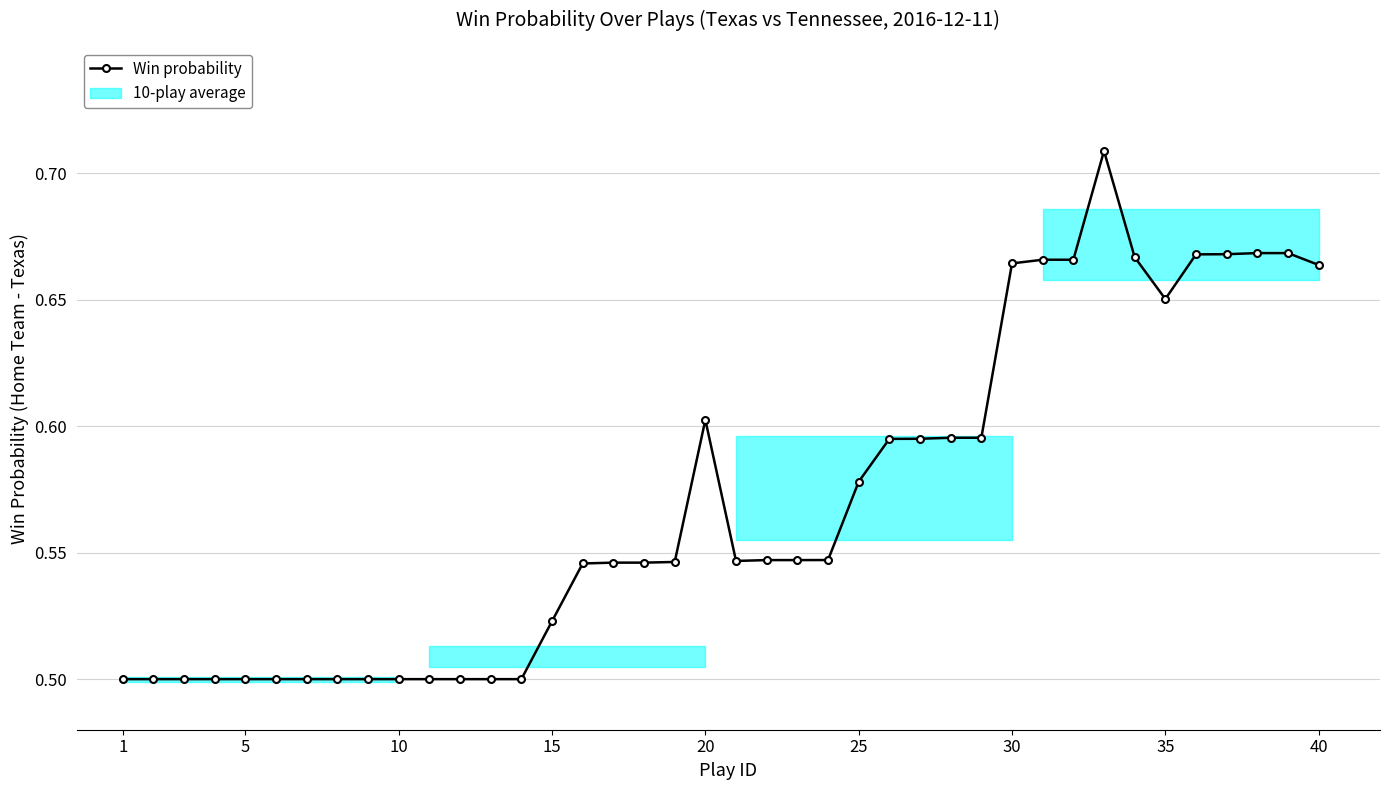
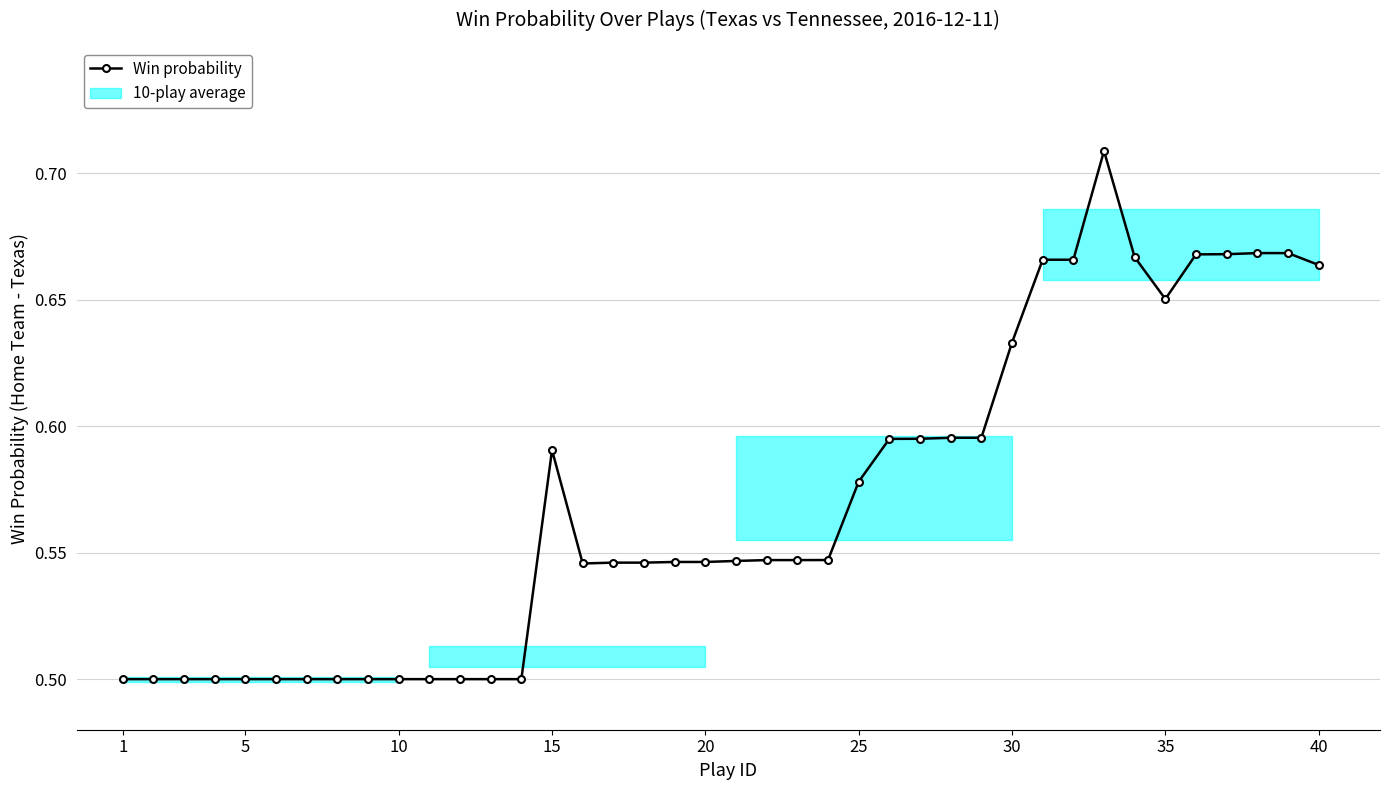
  {
    "Win probability": {
      "5": 0.500,
-     "15": 0.523,
-     "20": 0.603,
+     "15": 0.591,
+     "20": 0.546,
      "25": 0.578,
-     "30": 0.664,
+     "30": 0.633,
      "35": 0.650,
      "40": 0.664
    }
  }
